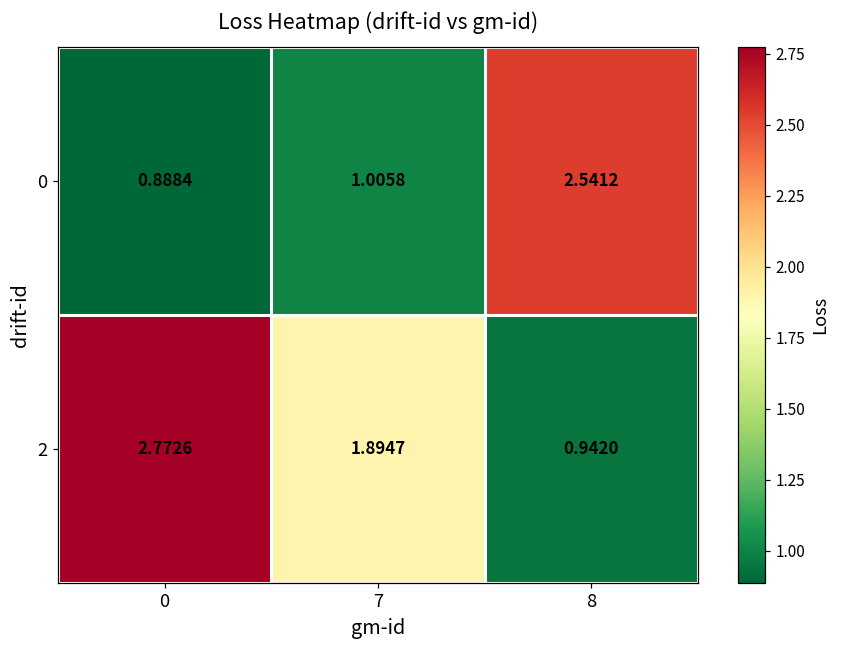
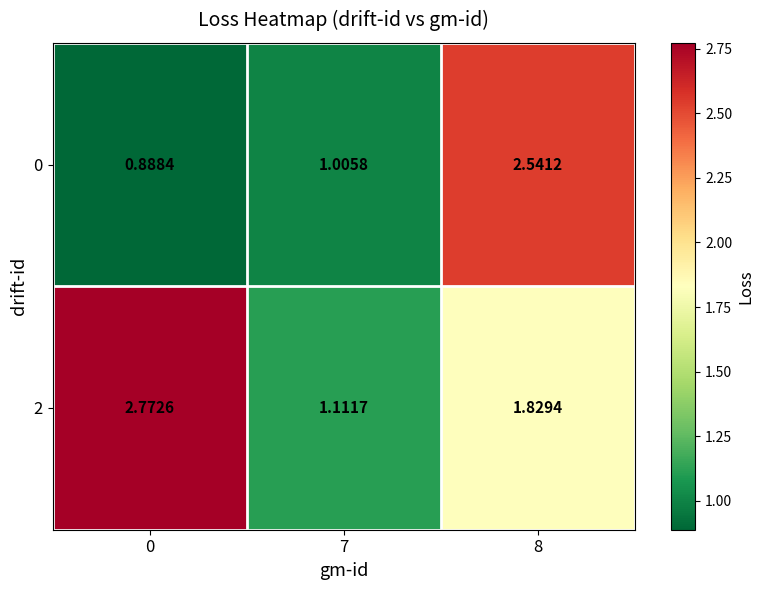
  {
    "0": {
      "0": 0.8884,
      "7": 1.0058,
      "8": 2.5412
    },
    "2": {
      "0": 2.7726,
-     "7": 1.8947,
-     "8": 0.9420
+     "7": 1.1117,
+     "8": 1.8294
    }
  }
